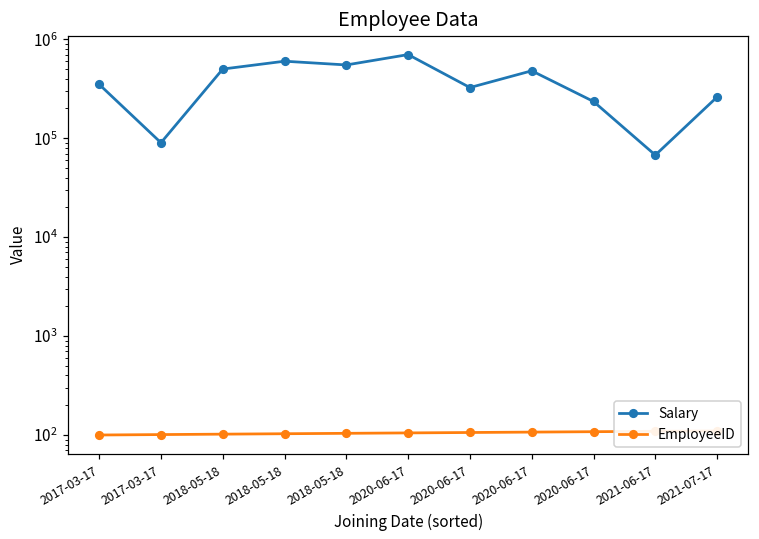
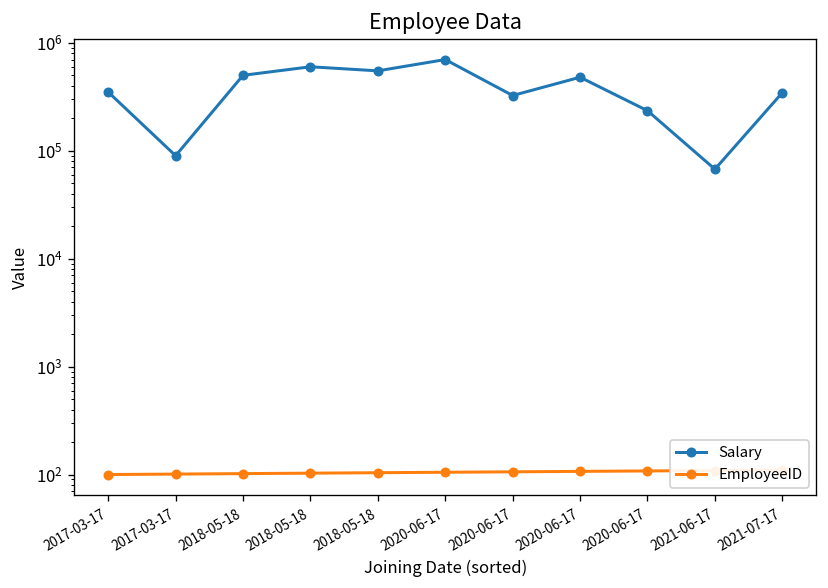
  {
    "Salary": {
      "2021-06-17": 70000,
-     "2021-07-17": 260000
+     "2021-07-17": 350000
    }
  }
